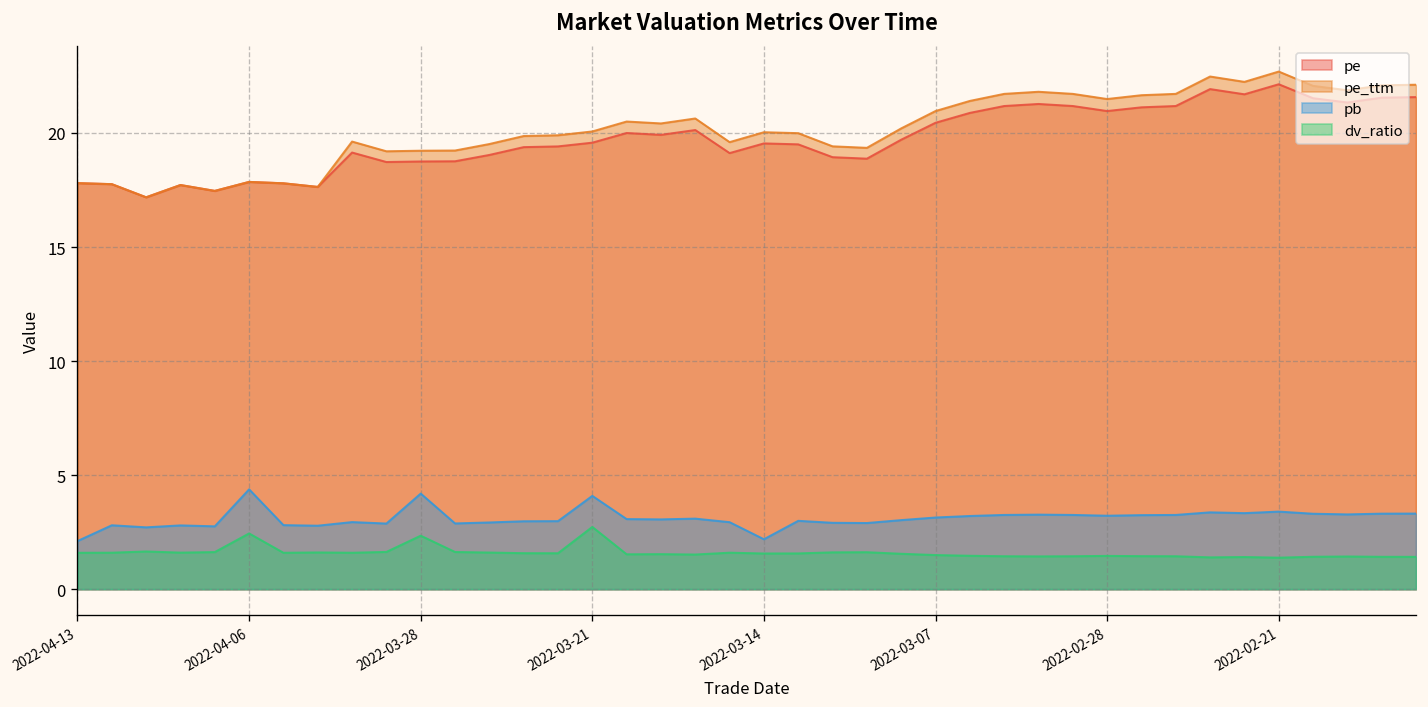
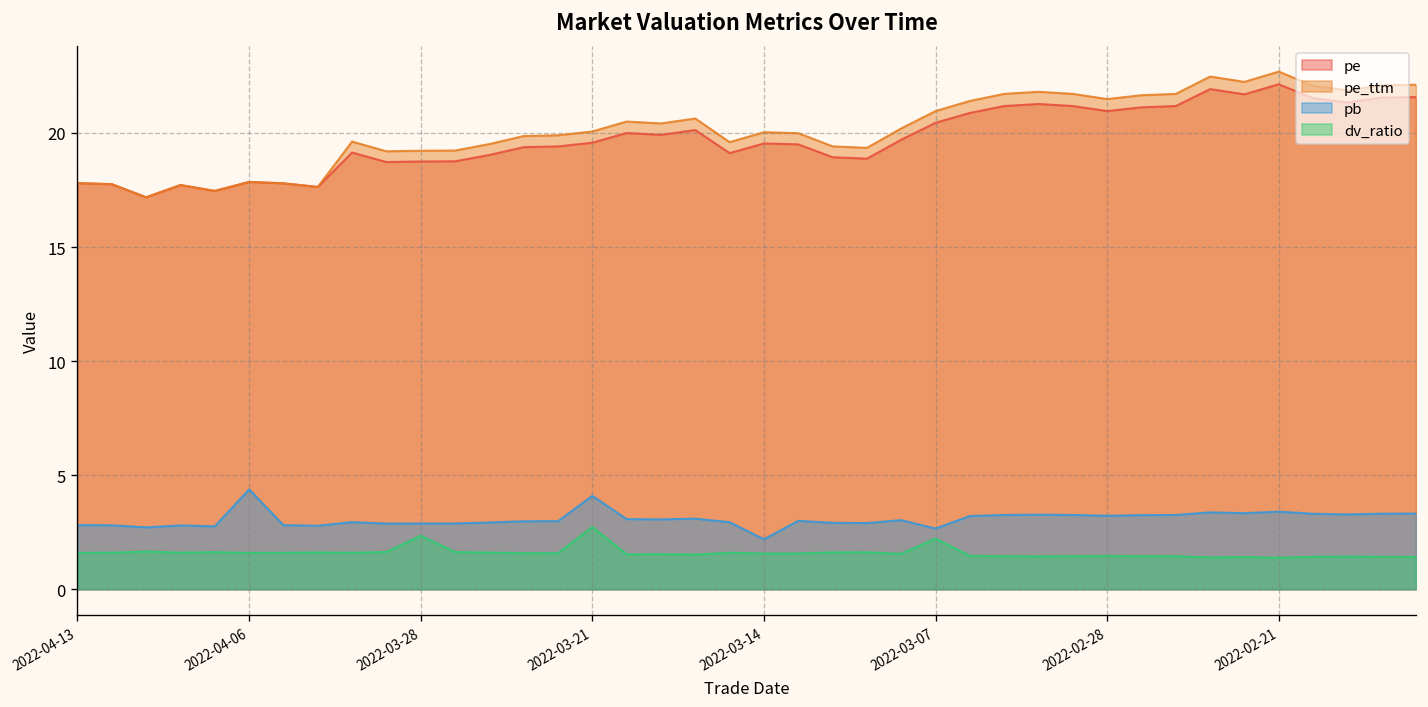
  {
    "pb": {
-     "2022-04-13": 2.1,
+     "2022-04-13": 2.8,
      "2022-04-06": 4.4,
-     "2022-03-28": 4.2,
+     "2022-03-28": 2.9,
      "2022-03-21": 4.1,
      "2022-03-14": 2.2,
-     "2022-03-07": 3.1,
+     "2022-03-07": 2.7,
      "2022-02-28": 3.2,
      "2022-02-21": 3.4
    },
    "dv_ratio": {
      "2022-04-13": 1.6,
-     "2022-04-06": 2.4,
+     "2022-04-06": 1.6,
      "2022-03-28": 2.3,
      "2022-03-21": 2.7,
      "2022-03-14": 1.6,
-     "2022-03-07": 1.5,
+     "2022-03-07": 2.2,
      "2022-02-28": 1.5,
      "2022-02-21": 1.4
    }
  }
